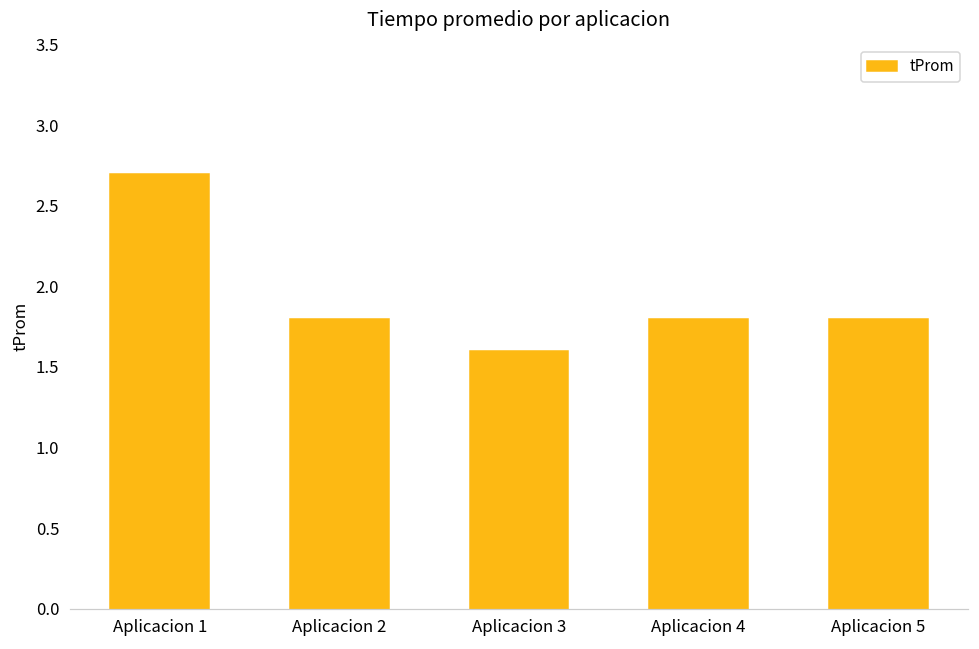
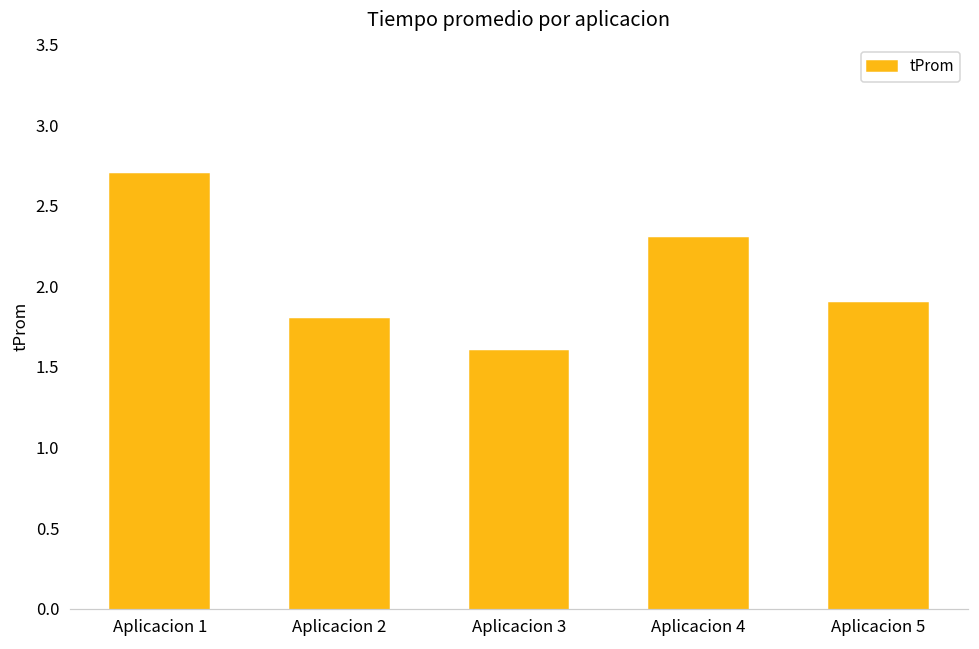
  {
    "Aplicacion 1": 2.7,
    "Aplicacion 2": 1.8,
    "Aplicacion 3": 1.6,
-   "Aplicacion 4": 1.8,
-   "Aplicacion 5": 1.8
+   "Aplicacion 4": 2.3,
+   "Aplicacion 5": 1.9
  }
